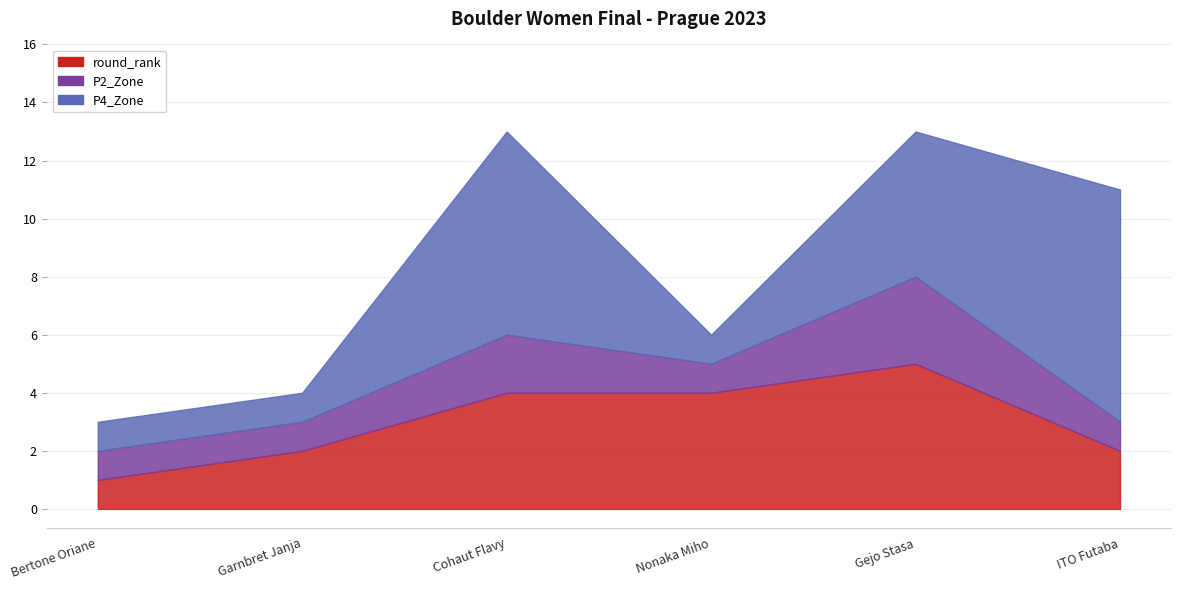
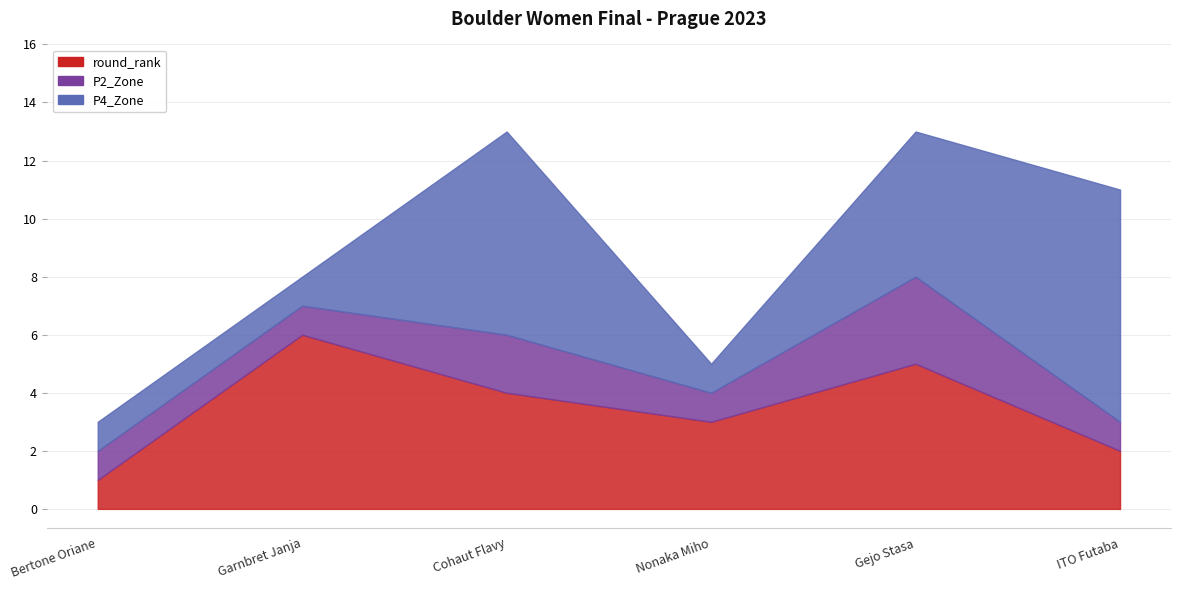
  {
    "round_rank": {
      "Bertone Oriane": 1,
-     "Garnbret Janja": 2,
+     "Garnbret Janja": 6,
      "Cohaut Flavy": 4,
-     "Nonaka Miho": 4,
+     "Nonaka Miho": 3,
      "Gejo Stasa": 5,
      "ITO Futaba": 2
    }
  }
